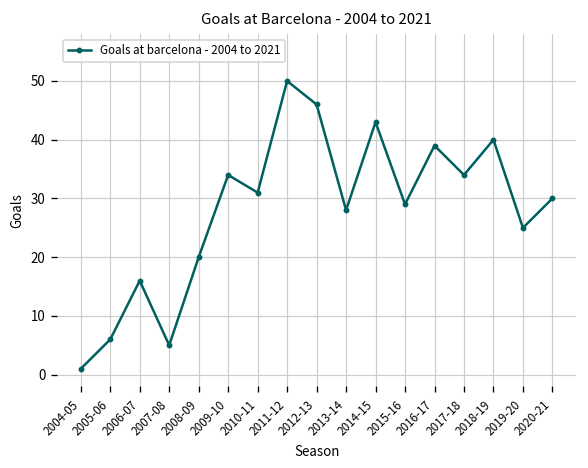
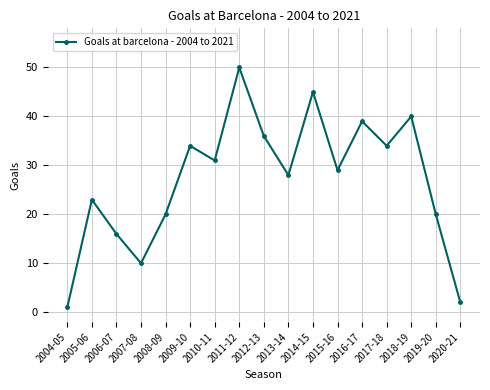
  {
    "2004-05": 1,
-   "2005-06": 6,
+   "2005-06": 23,
    "2006-07": 16,
-   "2007-08": 5,
+   "2007-08": 10,
    "2008-09": 20,
    "2009-10": 34,
    "2010-11": 31,
    "2011-12": 50,
-   "2012-13": 46,
+   "2012-13": 36,
    "2013-14": 28,
-   "2014-15": 43,
+   "2014-15": 45,
    "2015-16": 29,
    "2016-17": 39,
    "2017-18": 34,
    "2018-19": 40,
-   "2019-20": 25,
-   "2020-21": 30
+   "2019-20": 20,
+   "2020-21": 2
  }
